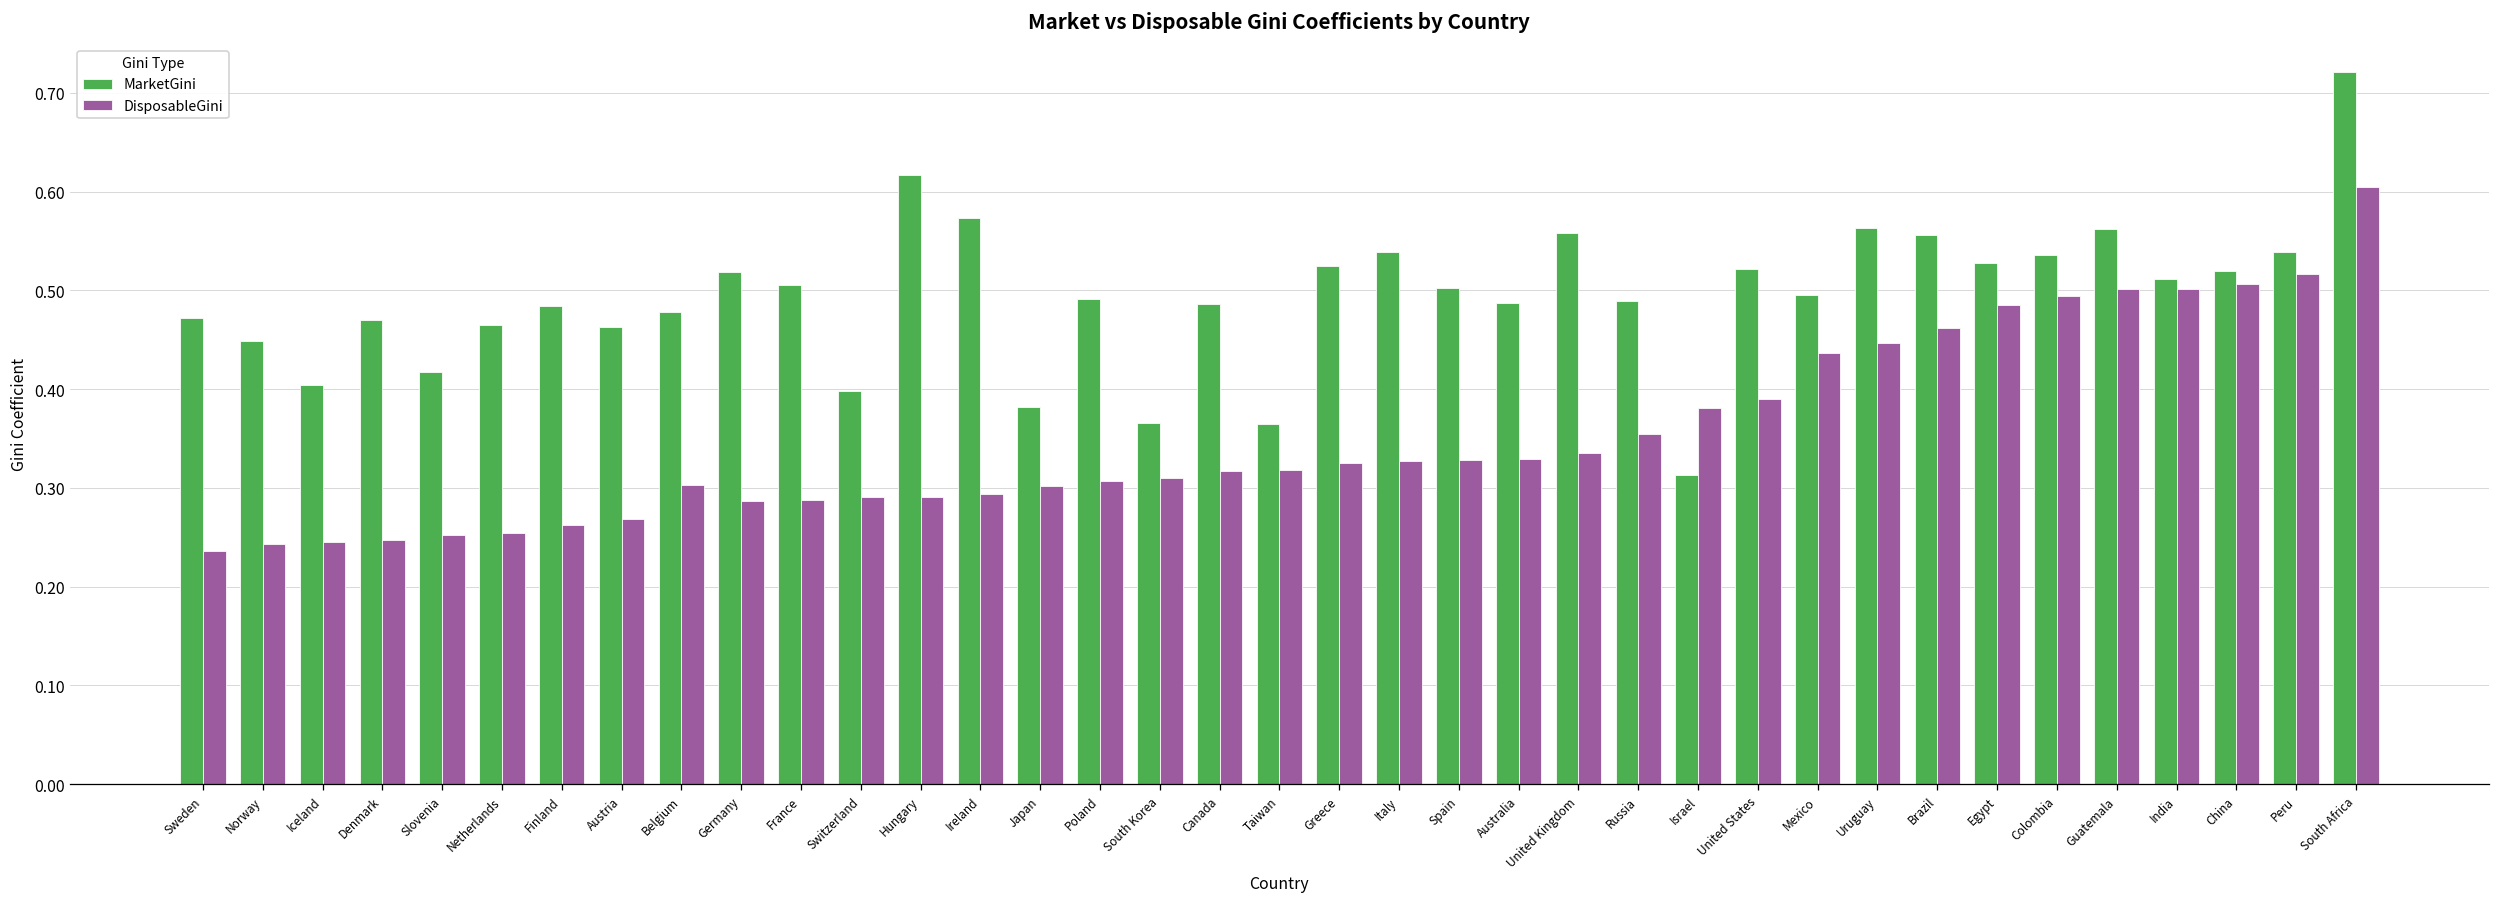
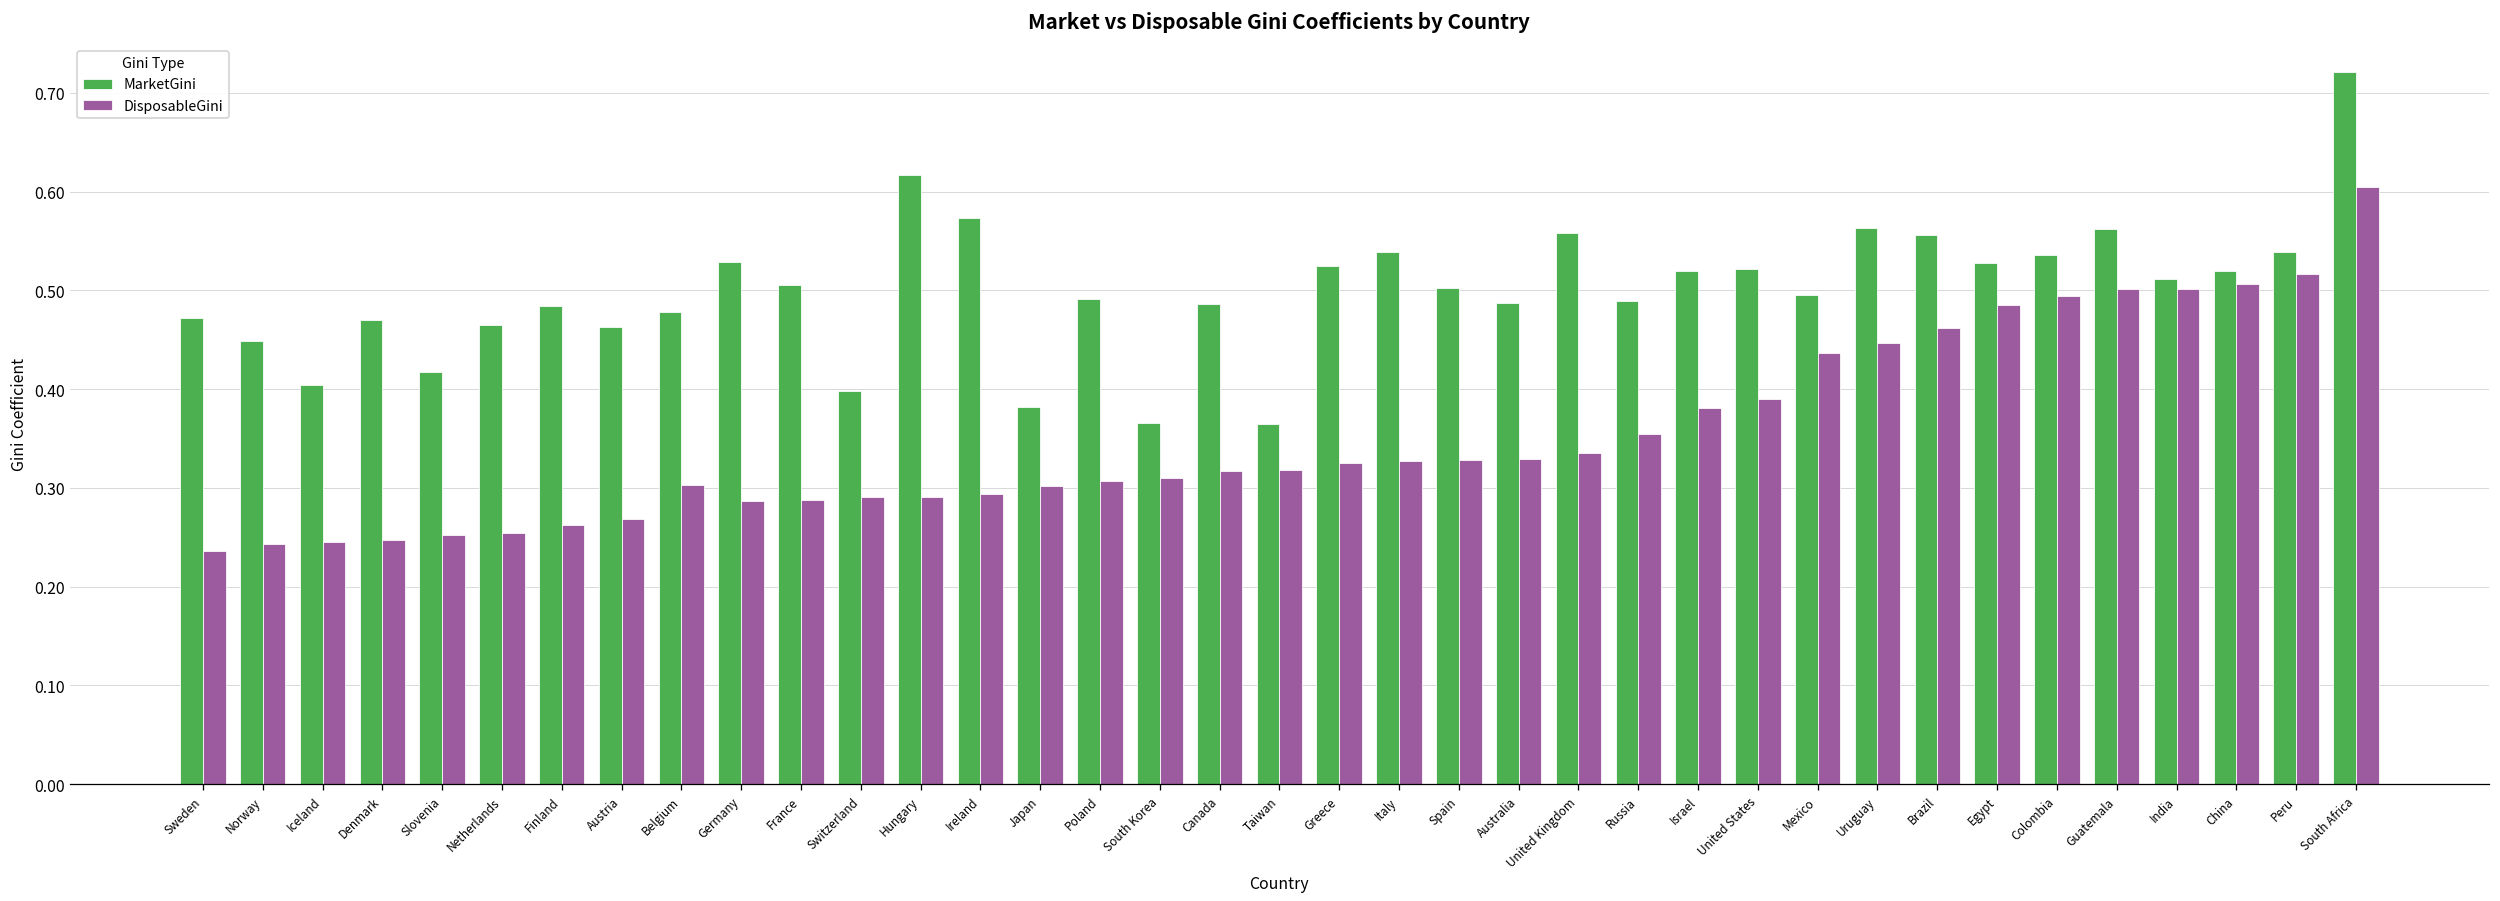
  {
    "MarketGini": {
      "Sweden": 0.47,
      "Norway": 0.45,
      "Iceland": 0.40,
      "Denmark": 0.47,
      "Slovenia": 0.42,
      "Netherlands": 0.47,
      "Finland": 0.48,
      "Austria": 0.46,
      "Belgium": 0.48,
-     "Germany": 0.52,
+     "Germany": 0.53,
      "France": 0.51,
      "Switzerland": 0.40,
      "Hungary": 0.62,
      "Ireland": 0.57,
      "Japan": 0.38,
      "Poland": 0.49,
      "South Korea": 0.37,
      "Canada": 0.49,
      "Taiwan": 0.36,
      "Greece": 0.53,
      "Italy": 0.54,
      "Spain": 0.50,
      "Australia": 0.49,
      "United Kingdom": 0.56,
      "Russia": 0.49,
-     "Israel": 0.31,
+     "Israel": 0.52,
      "United States": 0.52,
      "Mexico": 0.50,
      "Uruguay": 0.56,
      "Brazil": 0.56,
      "Egypt": 0.53,
      "Colombia": 0.54,
      "Guatemala": 0.56,
      "India": 0.51,
      "China": 0.52,
      "Peru": 0.54,
      "South Africa": 0.72
    },
    "DisposableGini": {
      "Sweden": 0.24,
      "Norway": 0.24,
      "Iceland": 0.25,
      "Denmark": 0.25,
      "Slovenia": 0.25,
      "Netherlands": 0.25,
      "Finland": 0.26,
      "Austria": 0.27,
      "Belgium": 0.30,
      "Germany": 0.29,
      "France": 0.29,
      "Switzerland": 0.29,
      "Hungary": 0.29,
      "Ireland": 0.29,
      "Japan": 0.30,
      "Poland": 0.31,
      "South Korea": 0.31,
      "Canada": 0.32,
      "Taiwan": 0.32,
      "Greece": 0.32,
      "Italy": 0.33,
      "Spain": 0.33,
      "Australia": 0.33,
      "United Kingdom": 0.34,
      "Russia": 0.35,
      "Israel": 0.38,
      "United States": 0.39,
      "Mexico": 0.44,
      "Uruguay": 0.45,
      "Brazil": 0.46,
      "Egypt": 0.48,
      "Colombia": 0.49,
      "Guatemala": 0.50,
      "India": 0.50,
      "China": 0.51,
      "Peru": 0.52,
      "South Africa": 0.60
    }
  }
